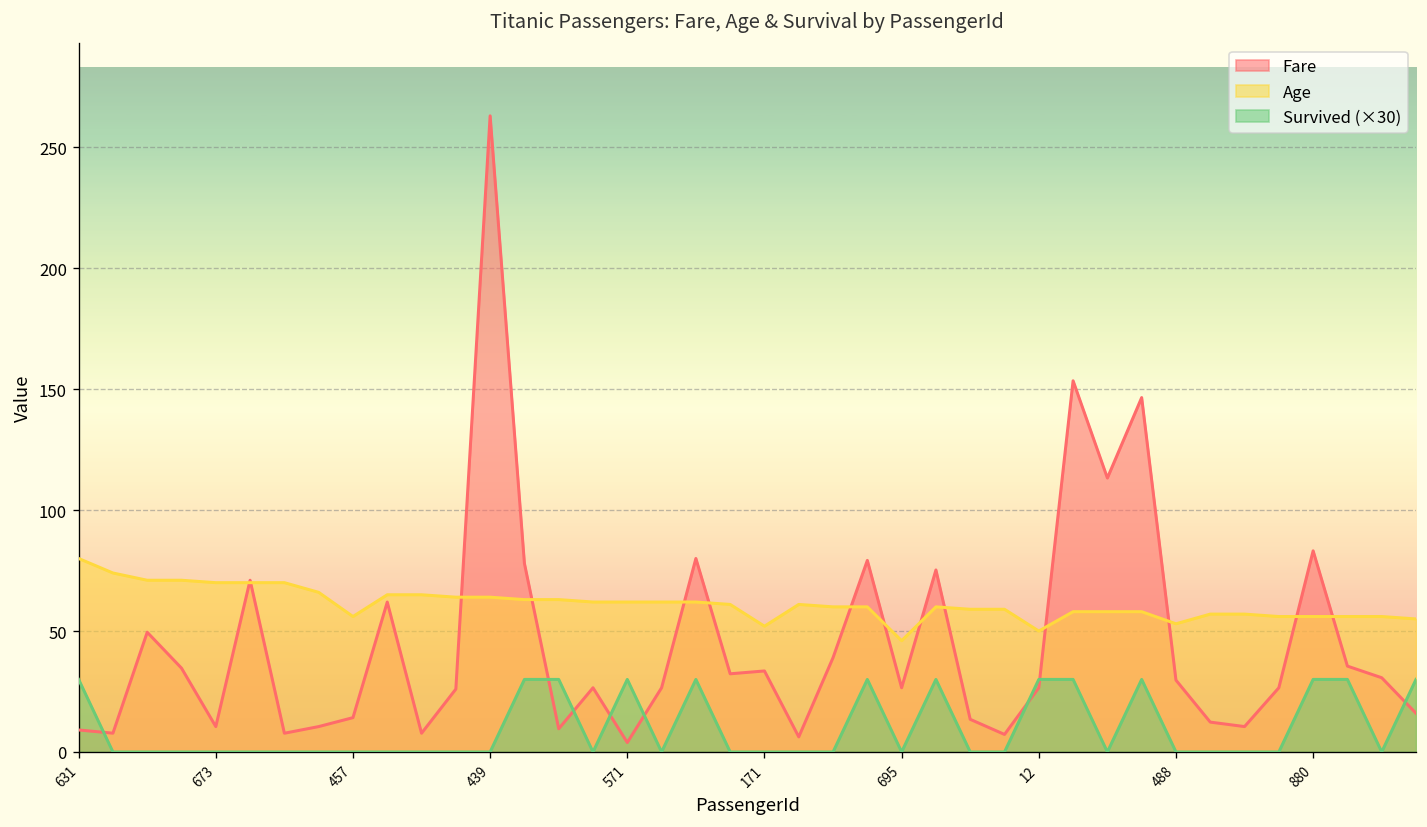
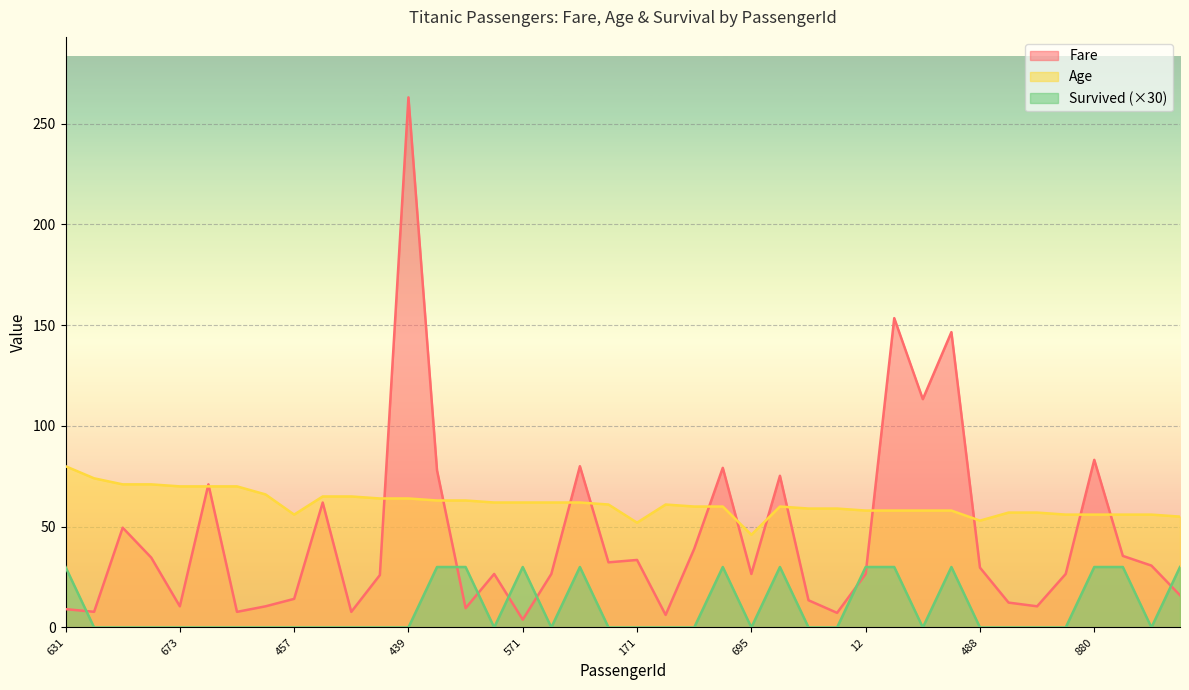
  {
    "Fare": {
      "631": 9,
      "673": 11,
      "457": 14,
      "439": 263,
      "571": 4,
      "171": 34,
      "695": 27,
      "12": 27,
      "488": 30,
      "880": 83
    },
    "Age": {
      "631": 80,
      "673": 70,
      "457": 56,
      "439": 64,
      "571": 62,
      "171": 52,
      "695": 46,
-     "12": 50,
+     "12": 58,
      "488": 53,
      "880": 56
    },
    "Survived (×30)": {
      "631": 30,
      "673": 0,
      "457": 0,
      "439": 0,
      "571": 30,
      "171": 0,
      "695": 0,
      "12": 30,
      "488": 0,
      "880": 30
    }
  }
